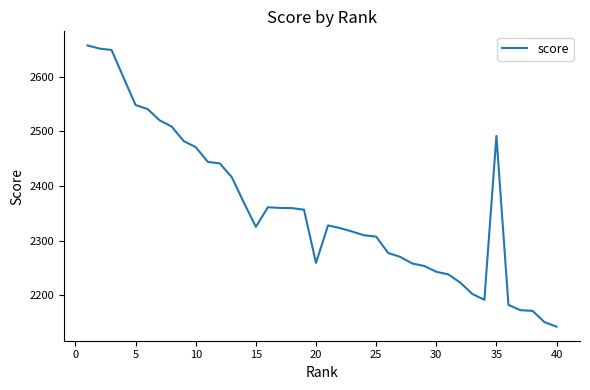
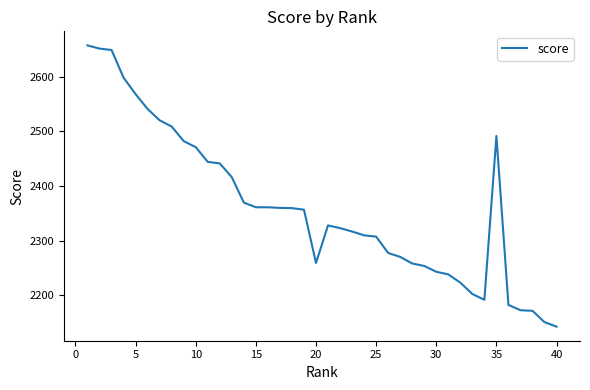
  {
-   "5": 2550,
+   "5": 2570,
    "10": 2470,
-   "15": 2330,
+   "15": 2360,
    "20": 2260,
    "25": 2310,
    "30": 2240,
    "35": 2490,
    "40": 2140
  }
